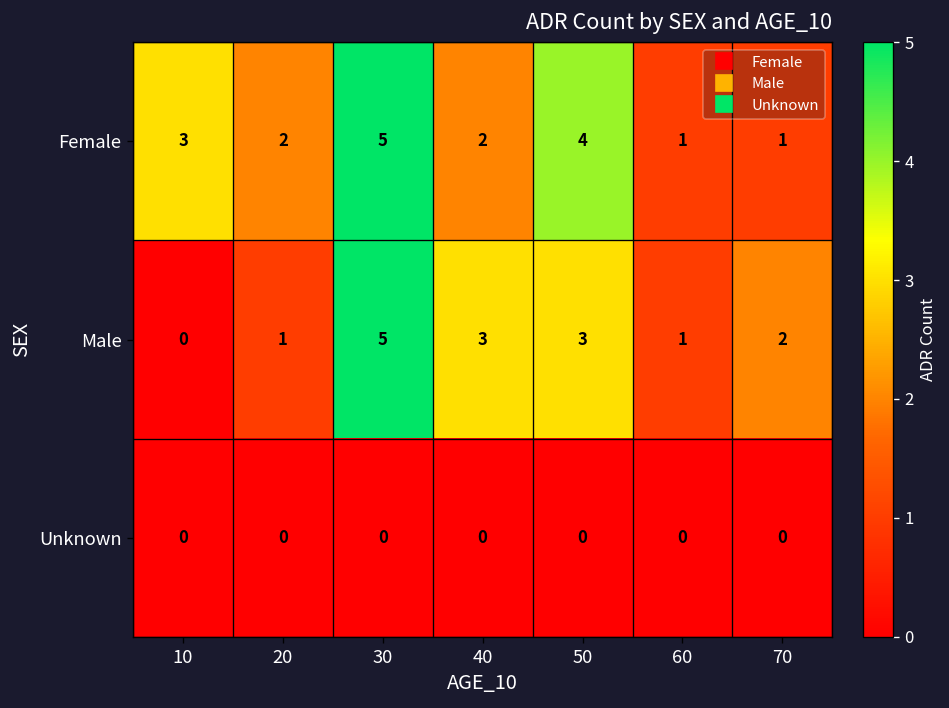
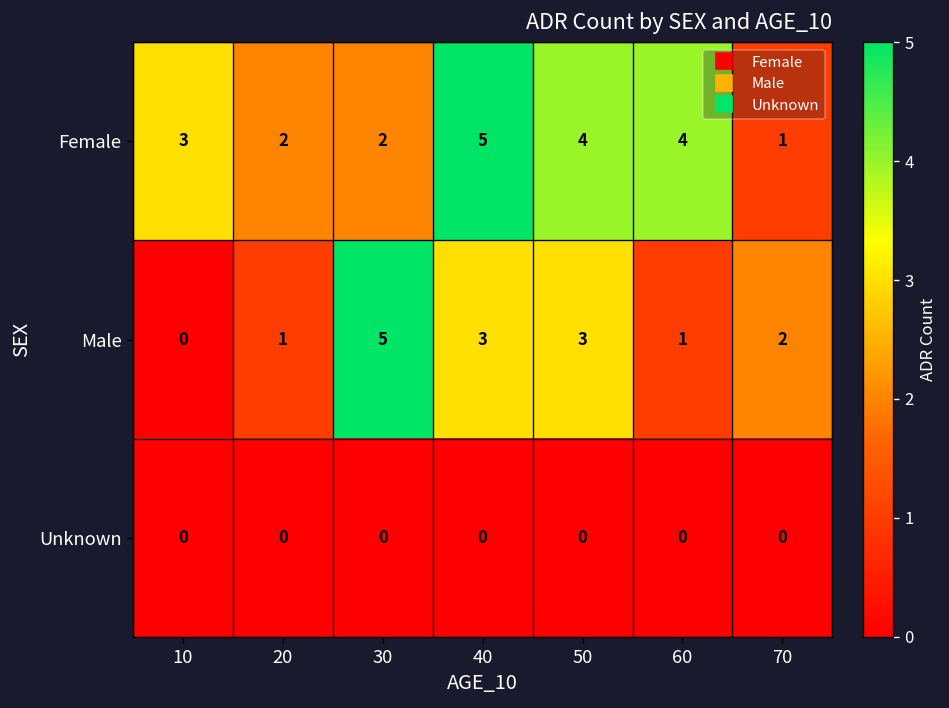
  {
    "Female": {
      "10": 3,
      "20": 2,
-     "30": 5,
-     "40": 2,
+     "30": 2,
+     "40": 5,
      "50": 4,
-     "60": 1,
+     "60": 4,
      "70": 1
    },
    "Male": {
      "10": 0,
      "20": 1,
      "30": 5,
      "40": 3,
      "50": 3,
      "60": 1,
      "70": 2
    },
    "Unknown": {
      "10": 0,
      "20": 0,
      "30": 0,
      "40": 0,
      "50": 0,
      "60": 0,
      "70": 0
    }
  }
